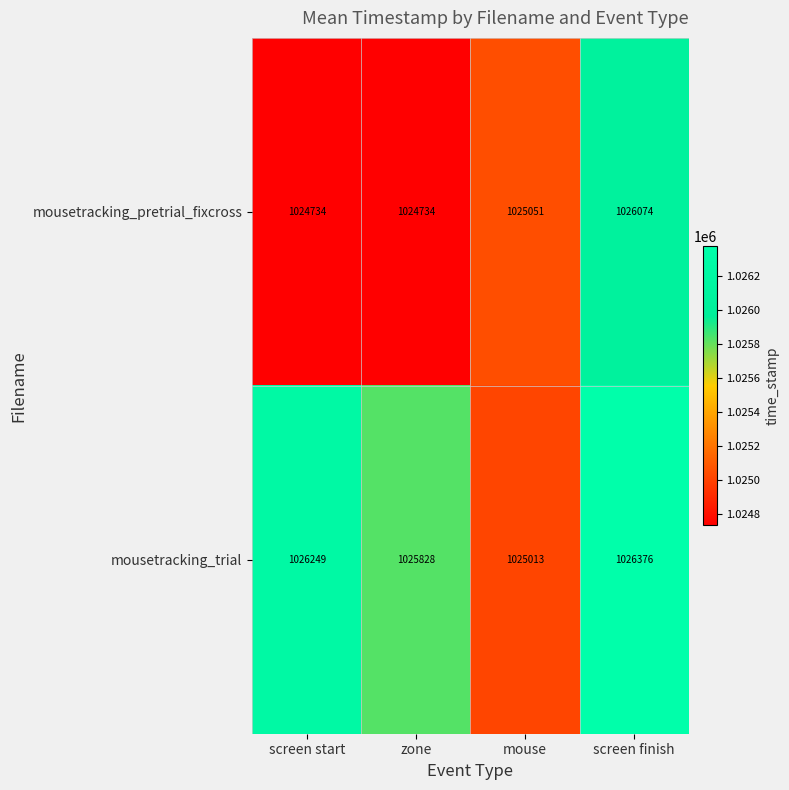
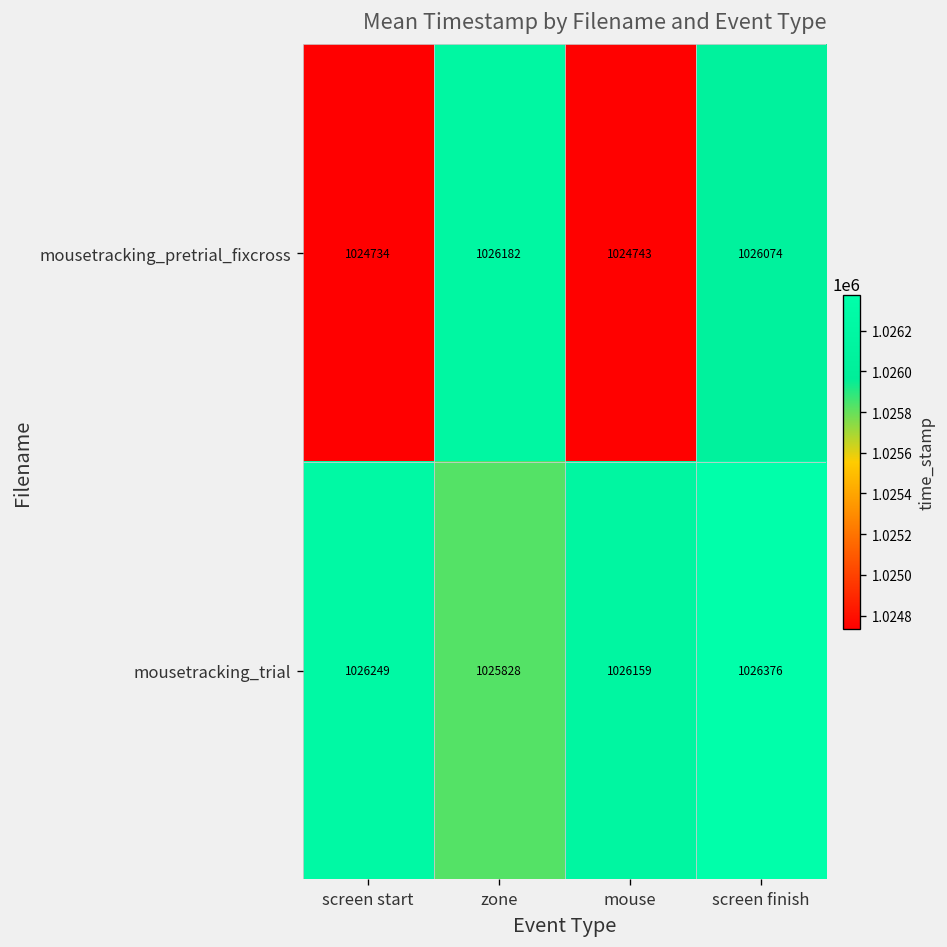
  {
    "mousetracking_pretrial_fixcross": {
      "screen start": 1024734,
-     "zone": 1024734,
-     "mouse": 1025051,
+     "zone": 1026182,
+     "mouse": 1024743,
      "screen finish": 1026074
    },
    "mousetracking_trial": {
      "screen start": 1026249,
      "zone": 1025828,
-     "mouse": 1025013,
+     "mouse": 1026159,
      "screen finish": 1026376
    }
  }
